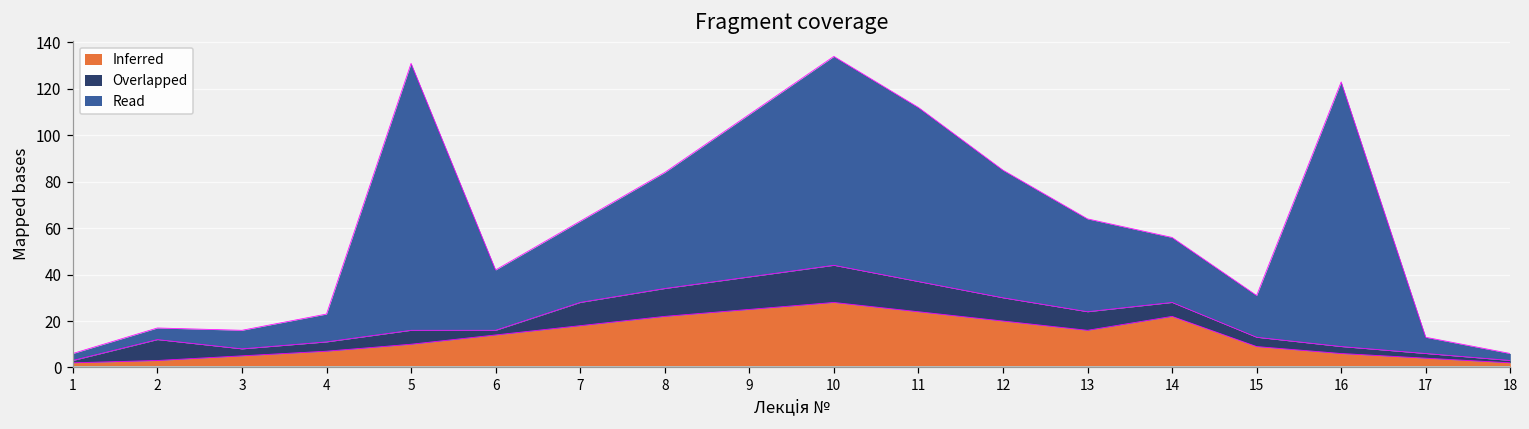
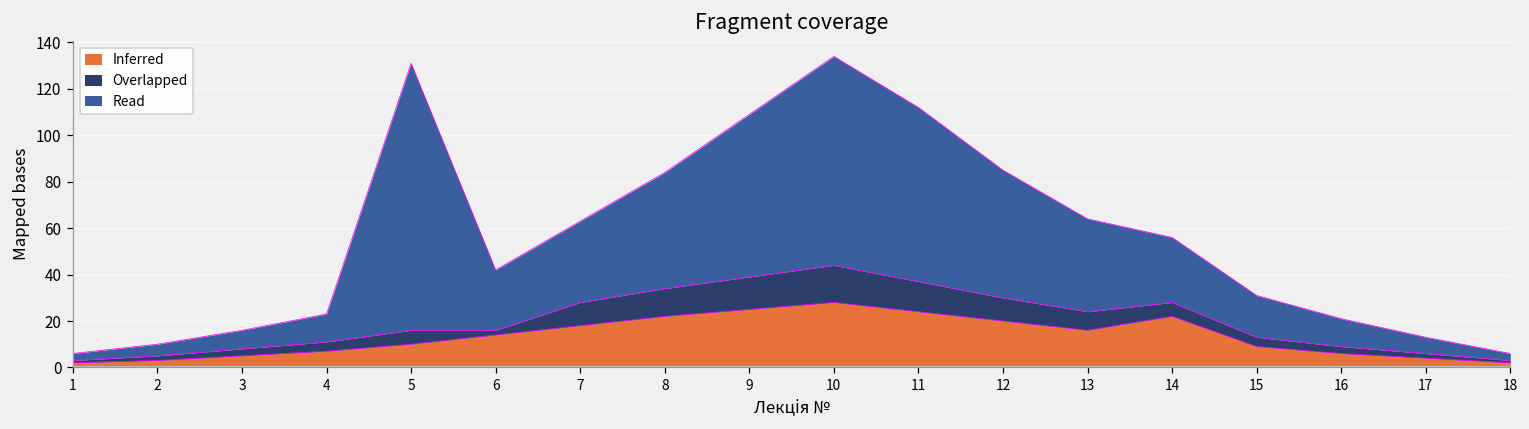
  {
    "Inferred": {
      "2": 3,
      "3": 5,
      "4": 7,
      "5": 10,
      "6": 14,
      "7": 18,
      "8": 22,
      "9": 25,
      "10": 28,
      "11": 24,
      "12": 20,
      "13": 16,
      "14": 22,
      "15": 9,
      "16": 6,
      "17": 4
    },
    "Overlapped": {
-     "2": 9,
+     "2": 2,
      "3": 8,
      "4": 11,
      "5": 16,
      "6": 16,
      "7": 28,
      "8": 34,
      "9": 39,
      "10": 44,
      "11": 37,
      "12": 30,
      "13": 24,
      "14": 28,
      "15": 13,
      "16": 9,
      "17": 6
    },
    "Read": {
      "1": 3,
      "2": 5,
      "3": 8,
      "4": 12,
      "5": 115,
      "6": 26,
      "7": 35,
      "8": 50,
      "9": 70,
      "10": 90,
      "11": 75,
      "12": 55,
      "13": 40,
      "14": 28,
      "15": 18,
-     "16": 114,
+     "16": 12,
      "17": 7,
      "18": 3
    }
  }
